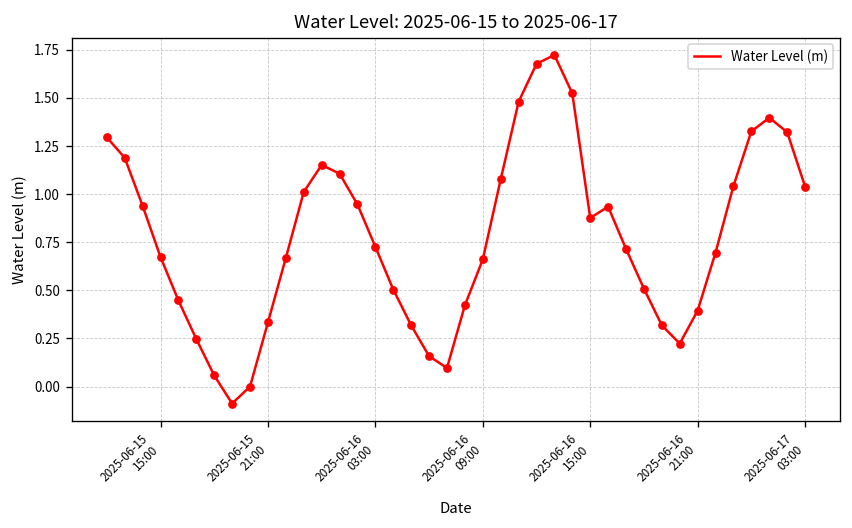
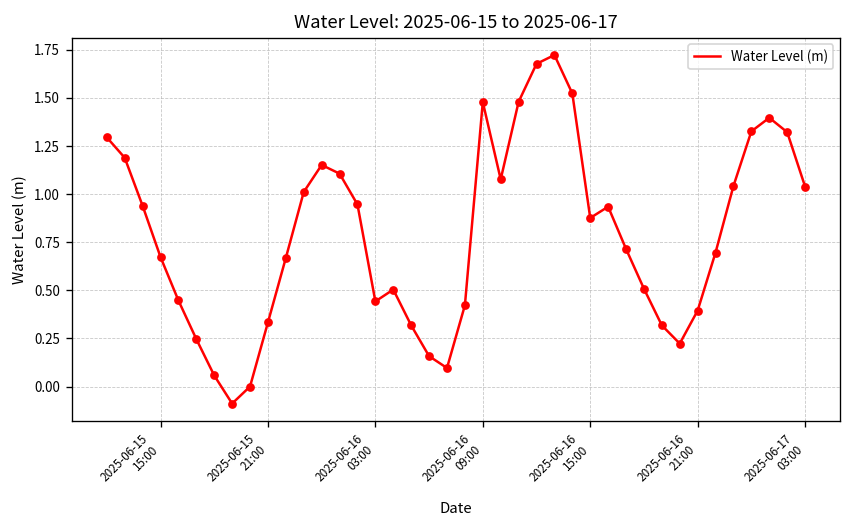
  {
    "2025-06-15 15:00": 0.67,
    "2025-06-15 21:00": 0.33,
-   "2025-06-16 03:00": 0.73,
-   "2025-06-16 09:00": 0.66,
+   "2025-06-16 03:00": 0.44,
+   "2025-06-16 09:00": 1.48,
    "2025-06-16 15:00": 0.88,
    "2025-06-16 21:00": 0.39,
    "2025-06-17 03:00": 1.04
  }
